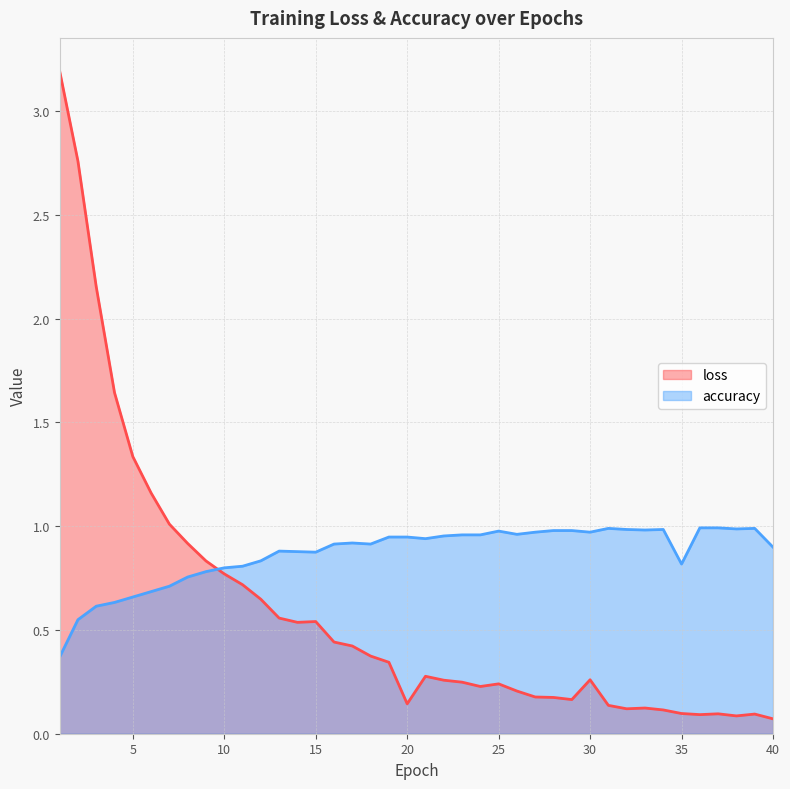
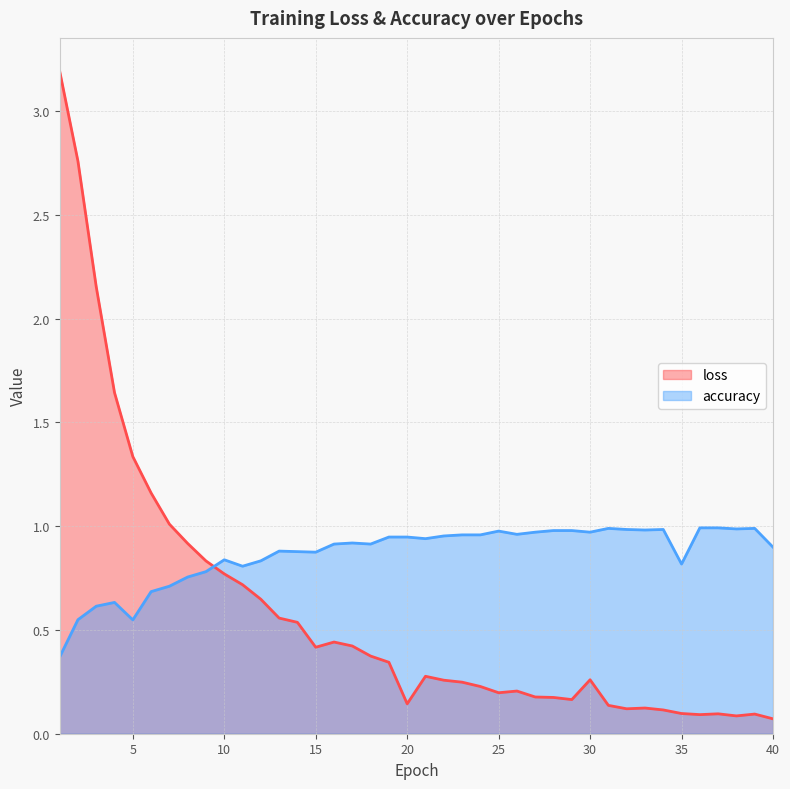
  {
    "loss": {
      "5": 1.34,
      "10": 0.77,
-     "15": 0.54,
+     "15": 0.42,
      "20": 0.14,
-     "25": 0.24,
+     "25": 0.20,
      "30": 0.26,
      "35": 0.10,
      "40": 0.07
    },
    "accuracy": {
-     "5": 0.66,
-     "10": 0.80,
+     "5": 0.55,
+     "10": 0.84,
      "15": 0.88,
      "20": 0.95,
      "25": 0.98,
      "30": 0.97,
      "35": 0.82,
      "40": 0.90
    }
  }
